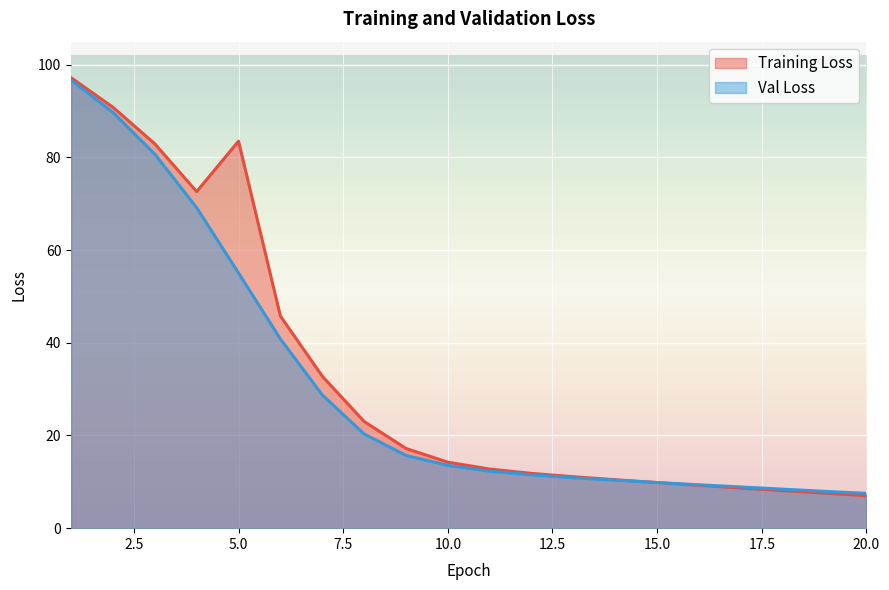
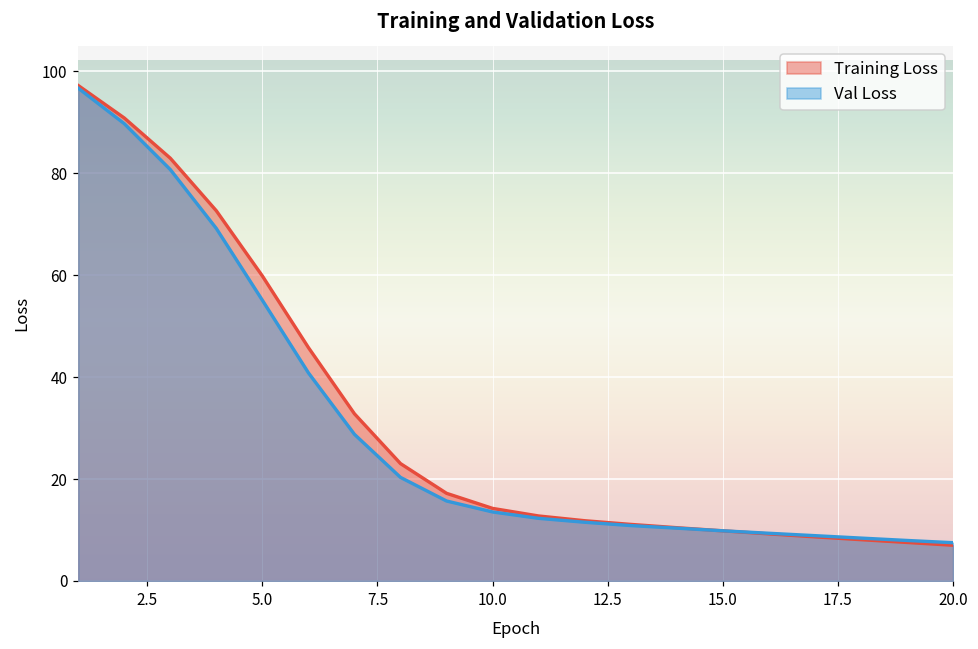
  {
    "Training Loss": {
-     "5.0": 84,
+     "5.0": 60,
      "10.0": 14
    },
    "Val Loss": {
      "5.0": 55,
      "10.0": 14
    }
  }
